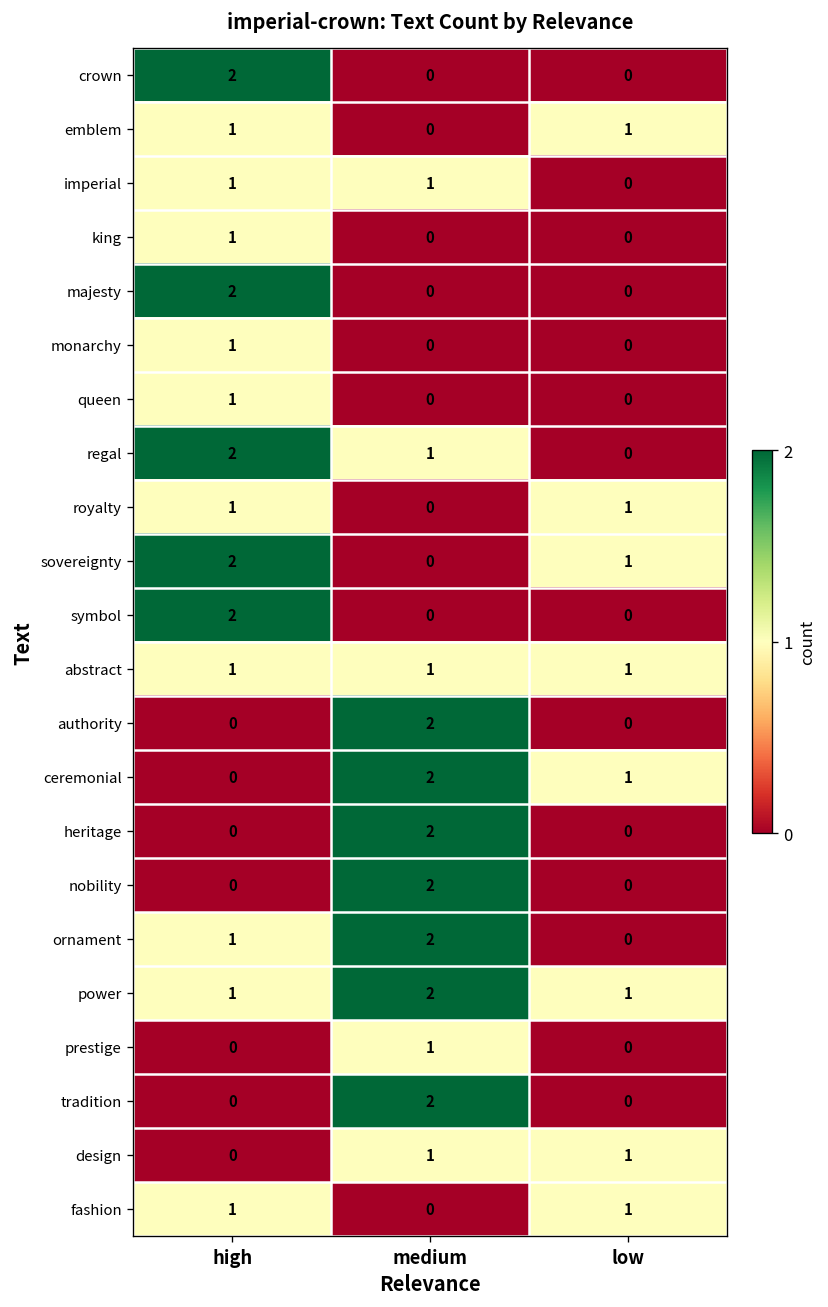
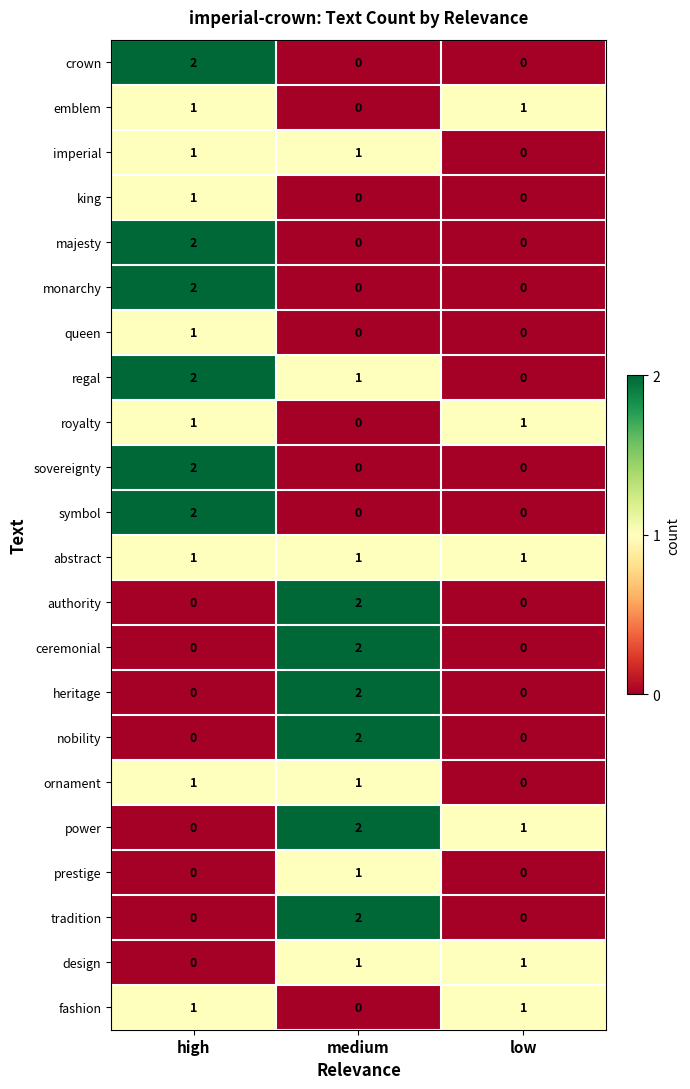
  {
    "crown": {
      "high": 2,
      "medium": 0,
      "low": 0
    },
    "emblem": {
      "high": 1,
      "medium": 0,
      "low": 1
    },
    "imperial": {
      "high": 1,
      "medium": 1,
      "low": 0
    },
    "king": {
      "high": 1,
      "medium": 0,
      "low": 0
    },
    "majesty": {
      "high": 2,
      "medium": 0,
      "low": 0
    },
    "monarchy": {
-     "high": 1,
+     "high": 2,
      "medium": 0,
      "low": 0
    },
    "queen": {
      "high": 1,
      "medium": 0,
      "low": 0
    },
    "regal": {
      "high": 2,
      "medium": 1,
      "low": 0
    },
    "royalty": {
      "high": 1,
      "medium": 0,
      "low": 1
    },
    "sovereignty": {
      "high": 2,
      "medium": 0,
-     "low": 1
+     "low": 0
    },
    "symbol": {
      "high": 2,
      "medium": 0,
      "low": 0
    },
    "abstract": {
      "high": 1,
      "medium": 1,
      "low": 1
    },
    "authority": {
      "high": 0,
      "medium": 2,
      "low": 0
    },
    "ceremonial": {
      "high": 0,
      "medium": 2,
-     "low": 1
+     "low": 0
    },
    "heritage": {
      "high": 0,
      "medium": 2,
      "low": 0
    },
    "nobility": {
      "high": 0,
      "medium": 2,
      "low": 0
    },
    "ornament": {
      "high": 1,
-     "medium": 2,
+     "medium": 1,
      "low": 0
    },
    "power": {
-     "high": 1,
+     "high": 0,
      "medium": 2,
      "low": 1
    },
    "prestige": {
      "high": 0,
      "medium": 1,
      "low": 0
    },
    "tradition": {
      "high": 0,
      "medium": 2,
      "low": 0
    },
    "design": {
      "high": 0,
      "medium": 1,
      "low": 1
    },
    "fashion": {
      "high": 1,
      "medium": 0,
      "low": 1
    }
  }
